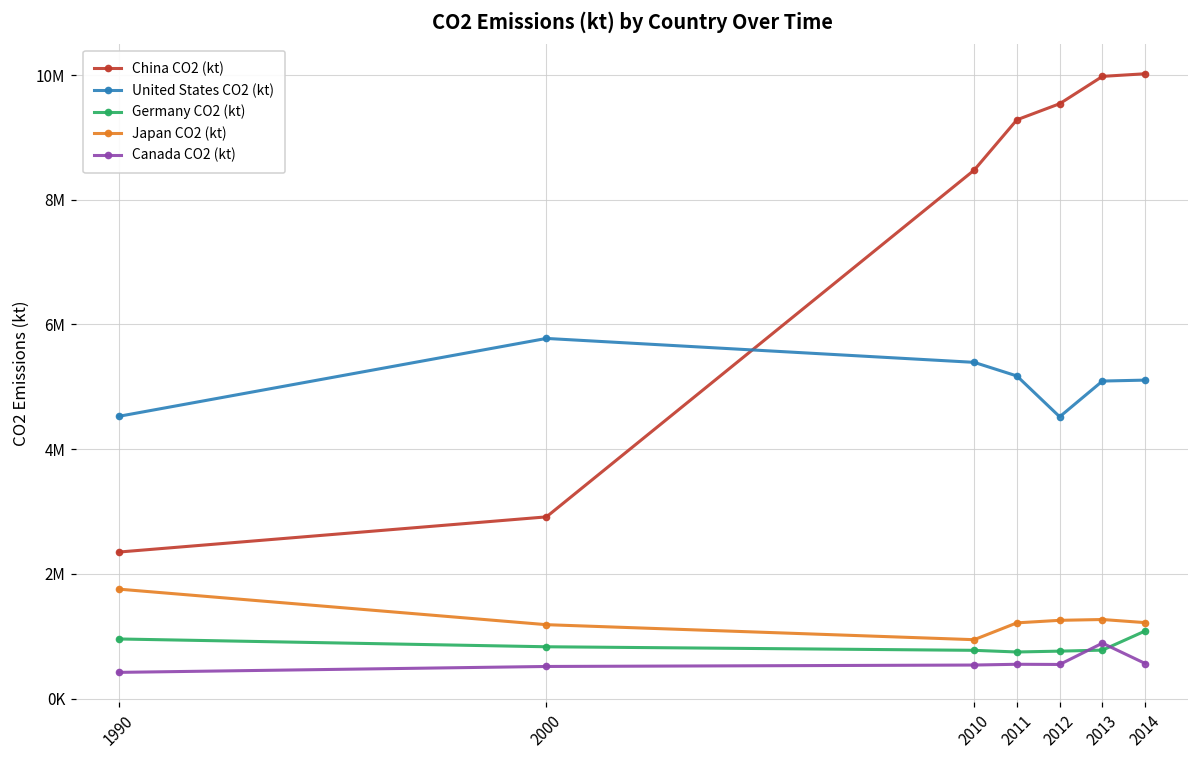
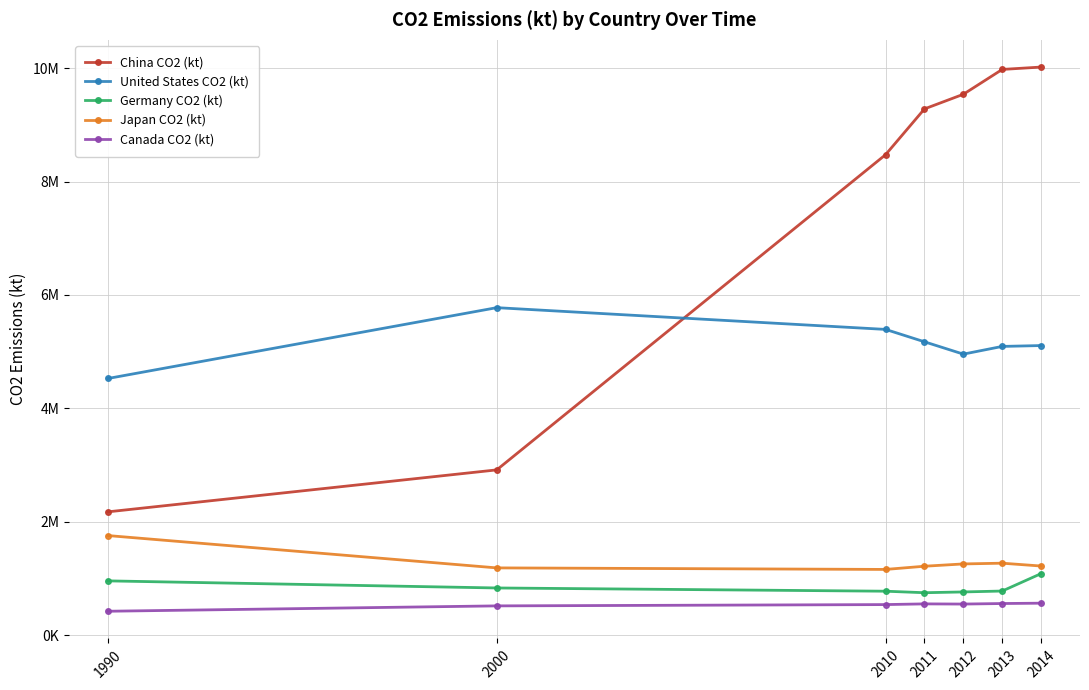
  {
    "China CO2 (kt)": {
-     "1990": 2300000,
+     "1990": 2200000,
      "2000": 2900000,
      "2010": 8500000,
      "2011": 9300000,
      "2012": 9500000,
      "2013": 10000000,
      "2014": 10000000
    },
    "United States CO2 (kt)": {
      "1990": 4500000,
      "2000": 5800000,
      "2010": 5400000,
      "2011": 5200000,
-     "2012": 4500000,
+     "2012": 5000000,
      "2013": 5100000,
      "2014": 5100000
    },
    "Germany CO2 (kt)": {
      "1990": 1000000,
      "2000": 800000,
      "2010": 800000,
      "2011": 700000,
      "2012": 800000,
      "2013": 800000,
      "2014": 1100000
    },
    "Japan CO2 (kt)": {
      "1990": 1800000,
      "2000": 1200000,
-     "2010": 900000,
+     "2010": 1200000,
      "2011": 1200000,
      "2012": 1300000,
      "2013": 1300000,
      "2014": 1200000
    },
    "Canada CO2 (kt)": {
      "1990": 400000,
      "2000": 500000,
      "2010": 500000,
      "2011": 500000,
      "2012": 500000,
-     "2013": 900000,
+     "2013": 600000,
      "2014": 600000
    }
  }
